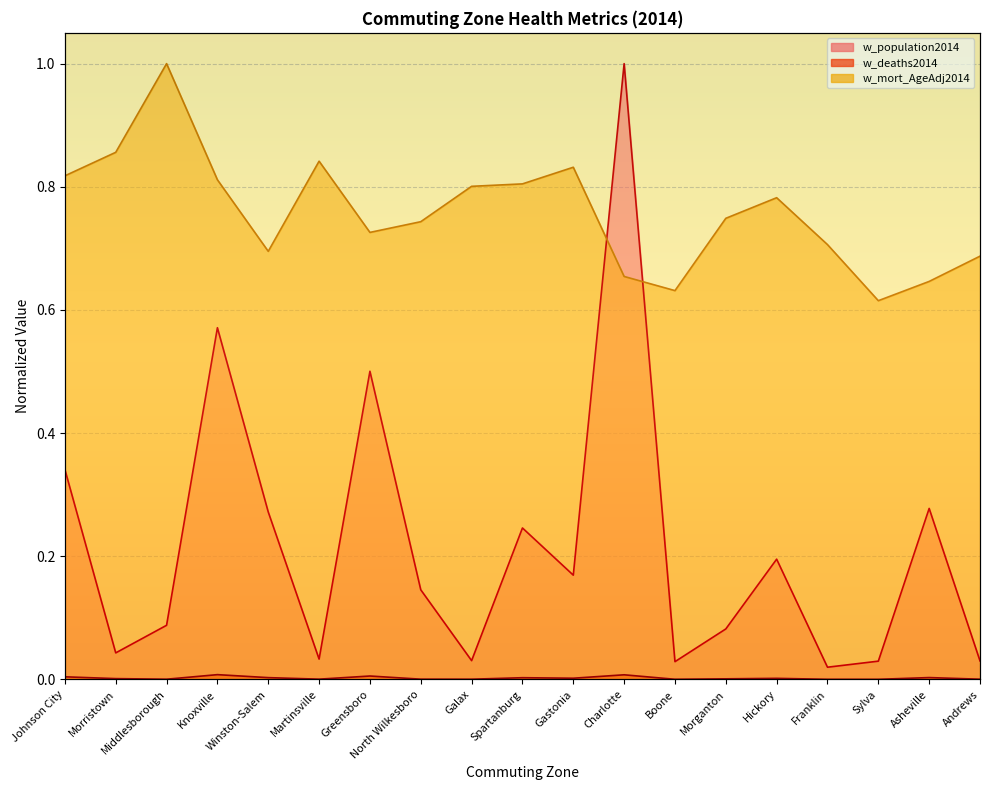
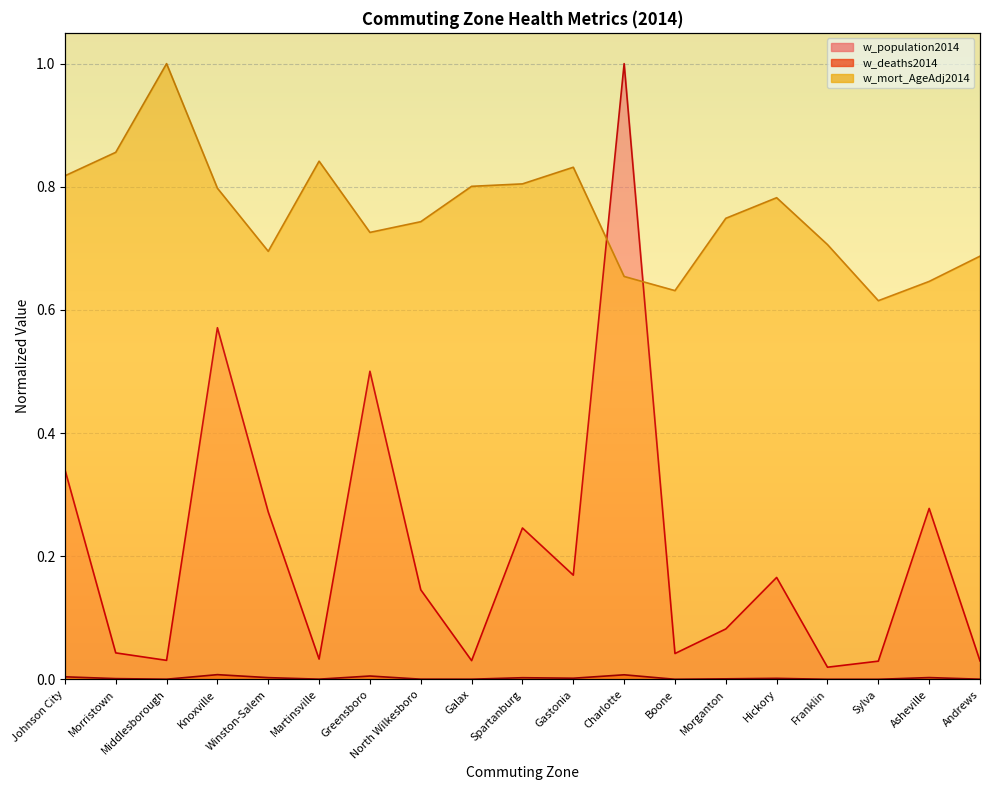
  {
    "w_population2014": {
      "Johnson City": 0.34,
      "Morristown": 0.04,
-     "Middlesborough": 0.09,
+     "Middlesborough": 0.03,
      "Knoxville": 0.57,
      "Winston-Salem": 0.27,
      "Martinsville": 0.03,
      "Greensboro": 0.50,
      "North Wilkesboro": 0.15,
      "Galax": 0.03,
      "Spartanburg": 0.25,
      "Gastonia": 0.17,
      "Charlotte": 1.00,
-     "Boone": 0.03,
+     "Boone": 0.04,
      "Morganton": 0.08,
-     "Hickory": 0.20,
+     "Hickory": 0.17,
      "Franklin": 0.02,
      "Sylva": 0.03,
      "Asheville": 0.28,
      "Andrews": 0.03
    },
    "w_deaths2014": {
      "Johnson City": 0.00,
      "Morristown": 0.00,
      "Middlesborough": 0.00,
      "Knoxville": 0.01,
      "Winston-Salem": 0.00,
      "Martinsville": 0.00,
      "Greensboro": 0.01,
      "North Wilkesboro": 0.00,
      "Galax": 0.00,
      "Spartanburg": 0.00,
      "Gastonia": 0.00,
      "Charlotte": 0.01,
      "Boone": 0.00,
      "Morganton": 0.00,
      "Hickory": 0.00,
      "Franklin": 0.00,
      "Sylva": 0.00,
      "Asheville": 0.00,
      "Andrews": 0.00
    },
    "w_mort_AgeAdj2014": {
      "Johnson City": 0.82,
      "Morristown": 0.86,
      "Middlesborough": 1.00,
-     "Knoxville": 0.81,
+     "Knoxville": 0.80,
      "Winston-Salem": 0.70,
      "Martinsville": 0.84,
      "Greensboro": 0.73,
      "North Wilkesboro": 0.74,
      "Galax": 0.80,
      "Spartanburg": 0.80,
      "Gastonia": 0.83,
      "Charlotte": 0.65,
      "Boone": 0.63,
      "Morganton": 0.75,
      "Hickory": 0.78,
      "Franklin": 0.71,
      "Sylva": 0.62,
      "Asheville": 0.65,
      "Andrews": 0.69
    }
  }
